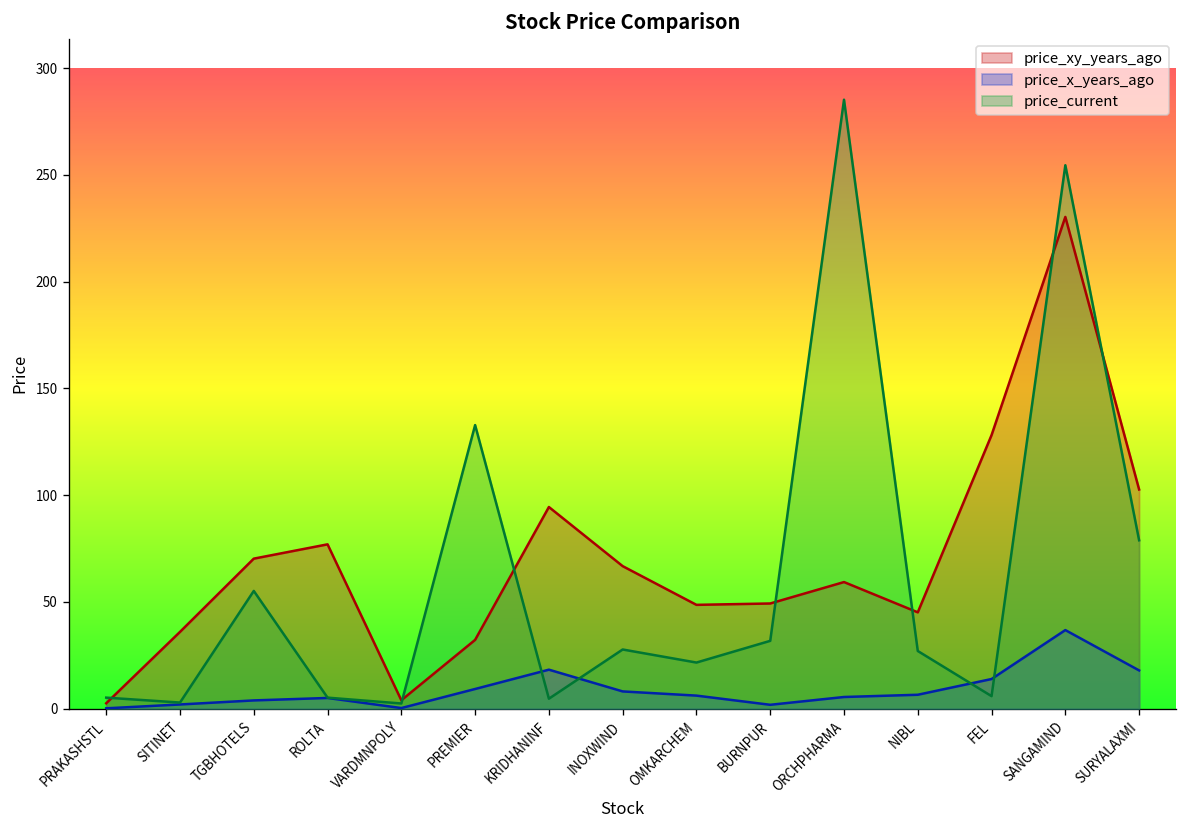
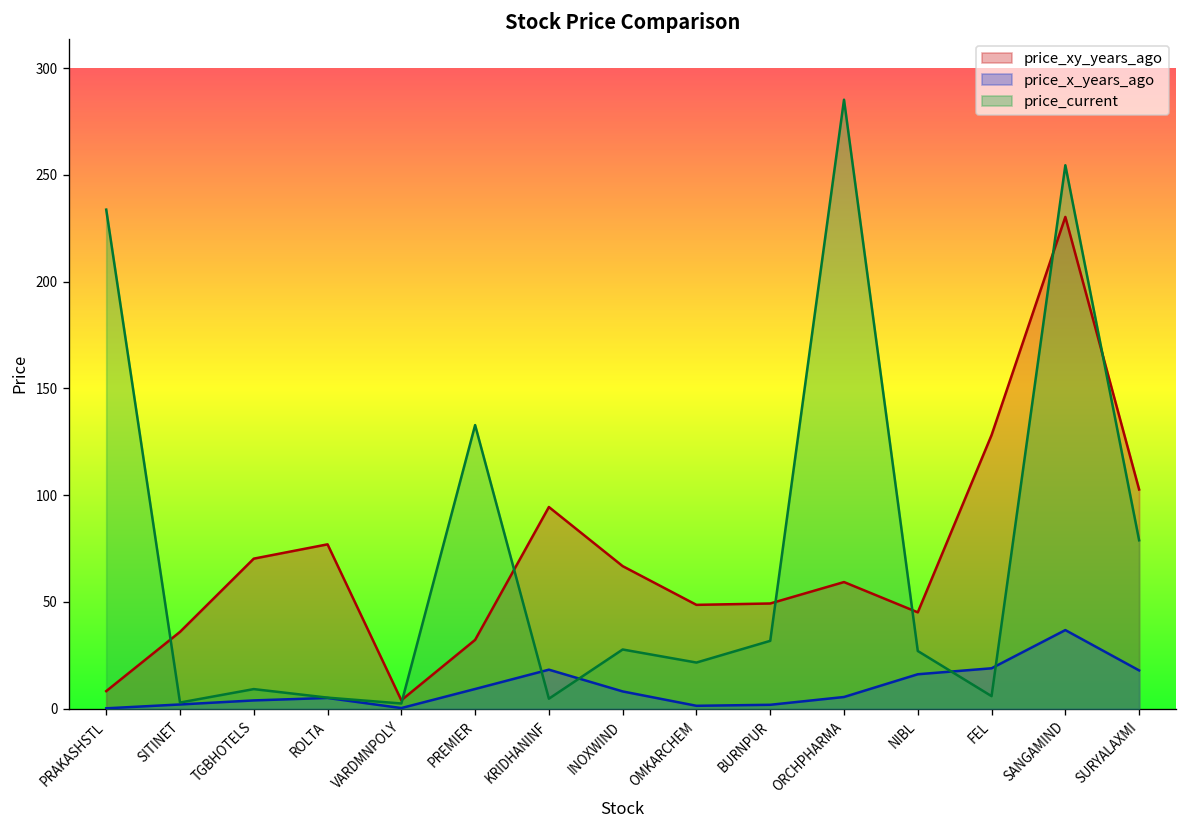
  {
    "price_xy_years_ago": {
-     "PRAKASHSTL": 3,
+     "PRAKASHSTL": 8,
      "SITINET": 36,
      "TGBHOTELS": 70,
      "ROLTA": 77,
      "VARDMNPOLY": 4,
      "PREMIER": 32,
      "KRIDHANINF": 94,
      "INOXWIND": 67,
      "OMKARCHEM": 49,
      "BURNPUR": 49,
      "ORCHPHARMA": 59,
      "NIBL": 45,
      "FEL": 128,
      "SANGAMIND": 230,
      "SURYALAXMI": 103
    },
    "price_x_years_ago": {
      "PRAKASHSTL": 0,
      "TGBHOTELS": 4,
      "VARDMNPOLY": 0,
      "PREMIER": 9,
      "KRIDHANINF": 18,
      "INOXWIND": 8,
-     "OMKARCHEM": 6,
+     "OMKARCHEM": 1,
      "BURNPUR": 2,
      "ORCHPHARMA": 5,
-     "NIBL": 7,
-     "FEL": 14,
+     "NIBL": 16,
+     "FEL": 19,
      "SANGAMIND": 37,
      "SURYALAXMI": 18
    },
    "price_current": {
-     "PRAKASHSTL": 5,
-     "TGBHOTELS": 55,
+     "PRAKASHSTL": 234,
+     "TGBHOTELS": 9,
      "VARDMNPOLY": 2,
      "PREMIER": 133,
      "KRIDHANINF": 5,
      "INOXWIND": 28,
      "OMKARCHEM": 22,
      "BURNPUR": 32,
      "ORCHPHARMA": 285,
      "NIBL": 27,
      "FEL": 6,
      "SANGAMIND": 255,
      "SURYALAXMI": 79
    }
  }
